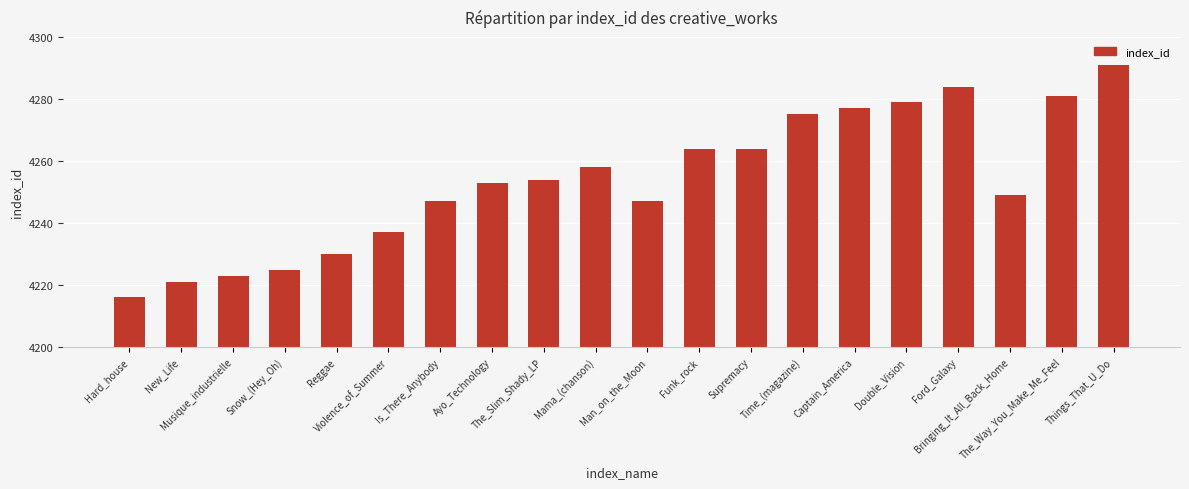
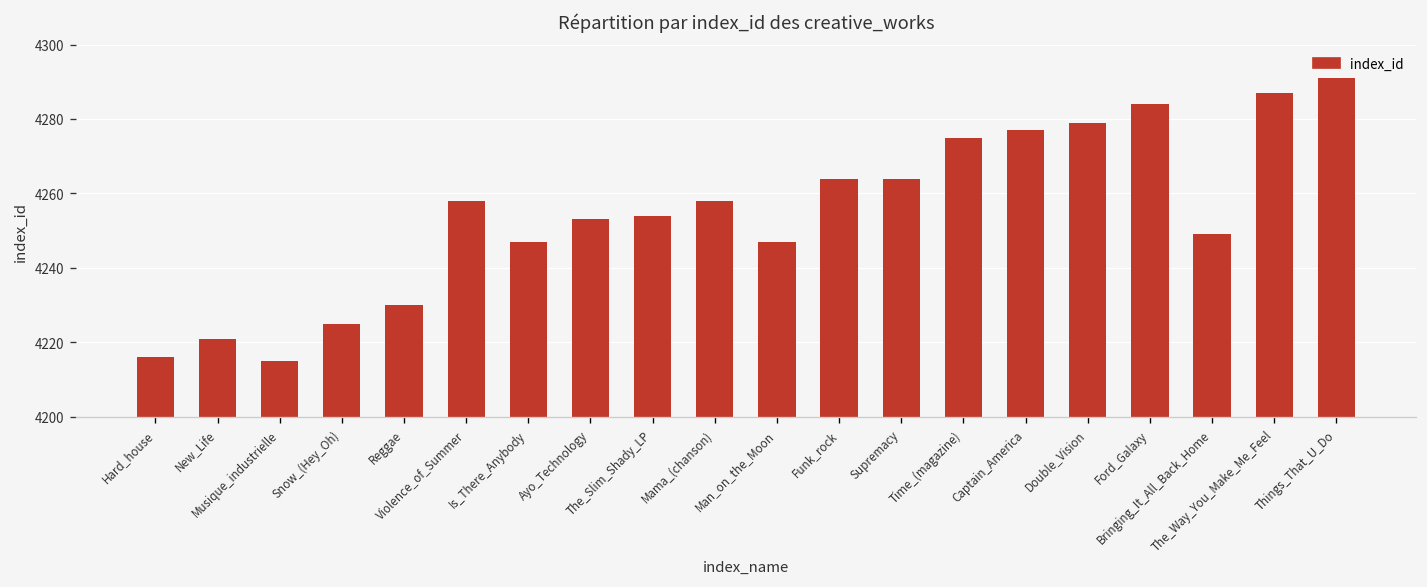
  {
    "Hard_house": 4216,
    "New_Life": 4221,
-   "Musique_industrielle": 4223,
+   "Musique_industrielle": 4215,
    "Snow_(Hey_Oh)": 4225,
    "Reggae": 4230,
-   "Violence_of_Summer": 4237,
+   "Violence_of_Summer": 4258,
    "Is_There_Anybody": 4247,
    "Ayo_Technology": 4253,
    "The_Slim_Shady_LP": 4254,
    "Mama_(chanson)": 4258,
    "Man_on_the_Moon": 4247,
    "Funk_rock": 4264,
    "Supremacy": 4264,
    "Time_(magazine)": 4275,
    "Captain_America": 4277,
    "Double_Vision": 4279,
    "Ford_Galaxy": 4284,
    "Bringing_It_All_Back_Home": 4249,
-   "The_Way_You_Make_Me_Feel": 4281,
+   "The_Way_You_Make_Me_Feel": 4287,
    "Things_That_U_Do": 4291
  }
